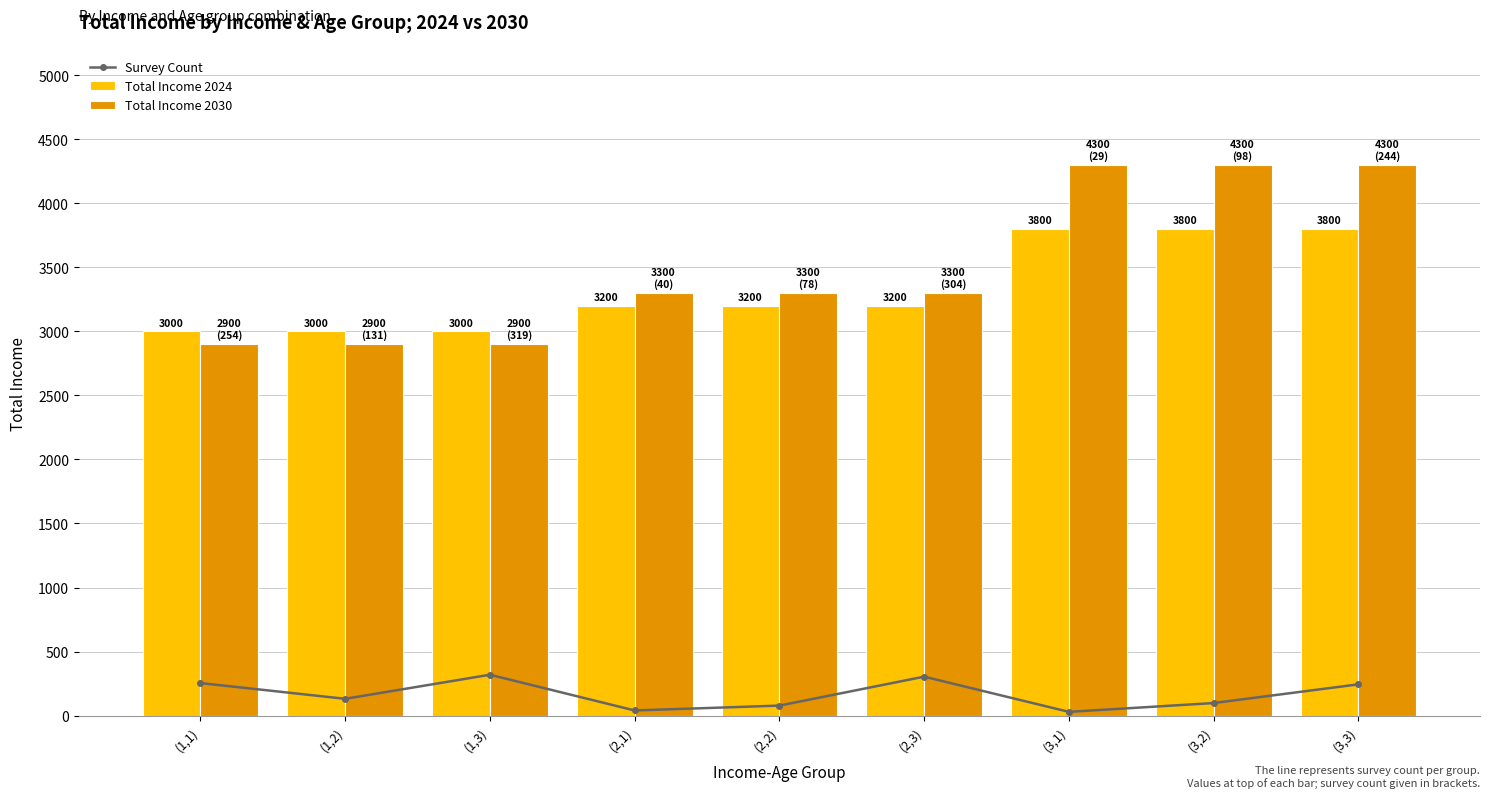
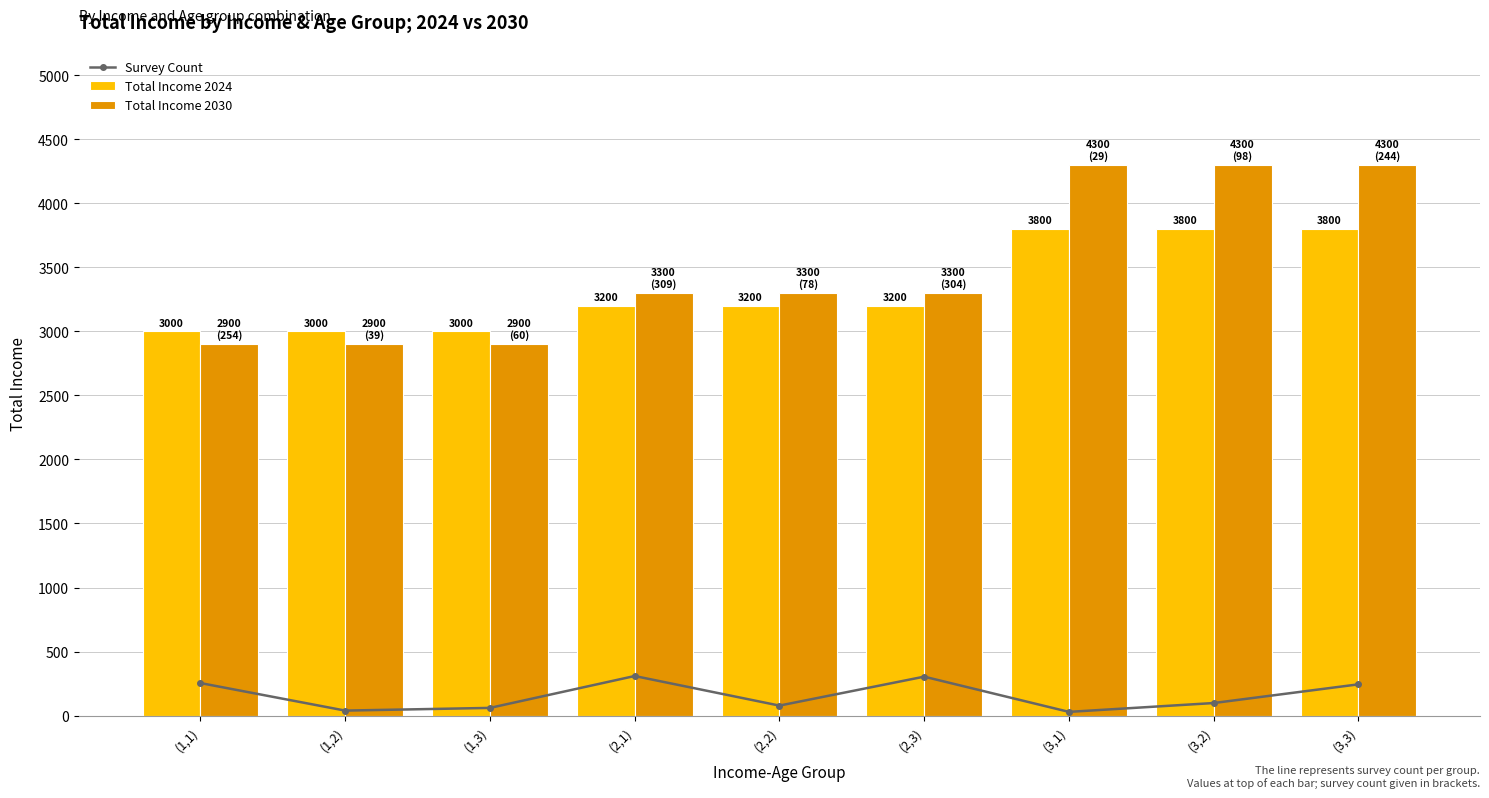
  {
    "Survey Count": {
-     "(1,2)": "(131)",
-     "(1,3)": "(319)",
-     "(2,1)": "(40)"
+     "(1,2)": "(39)",
+     "(1,3)": "(60)",
+     "(2,1)": "(309)"
    }
  }
